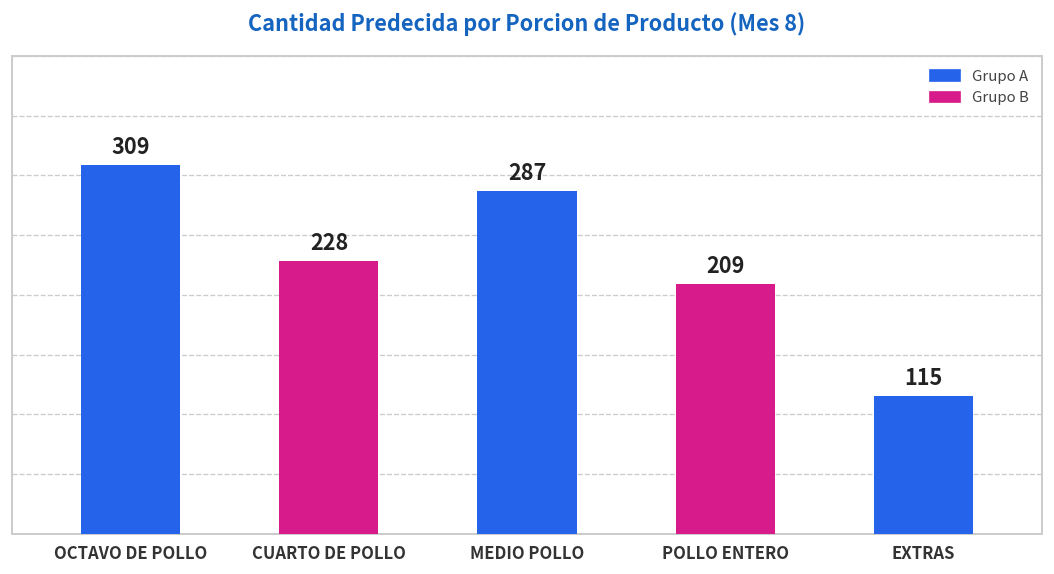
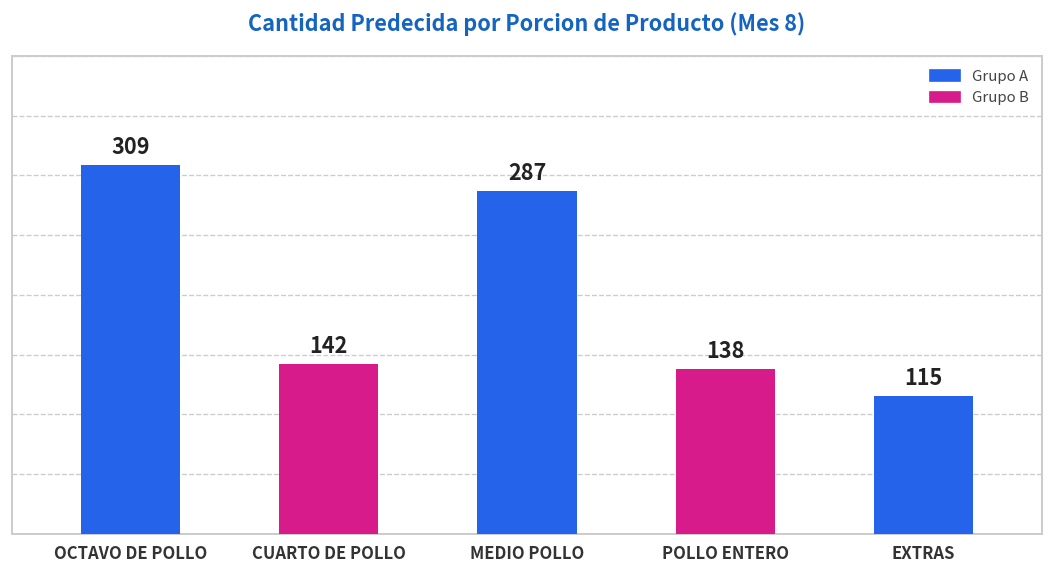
  {
    "OCTAVO DE POLLO": 309,
-   "CUARTO DE POLLO": 228,
+   "CUARTO DE POLLO": 142,
    "MEDIO POLLO": 287,
-   "POLLO ENTERO": 209,
+   "POLLO ENTERO": 138,
    "EXTRAS": 115
  }
